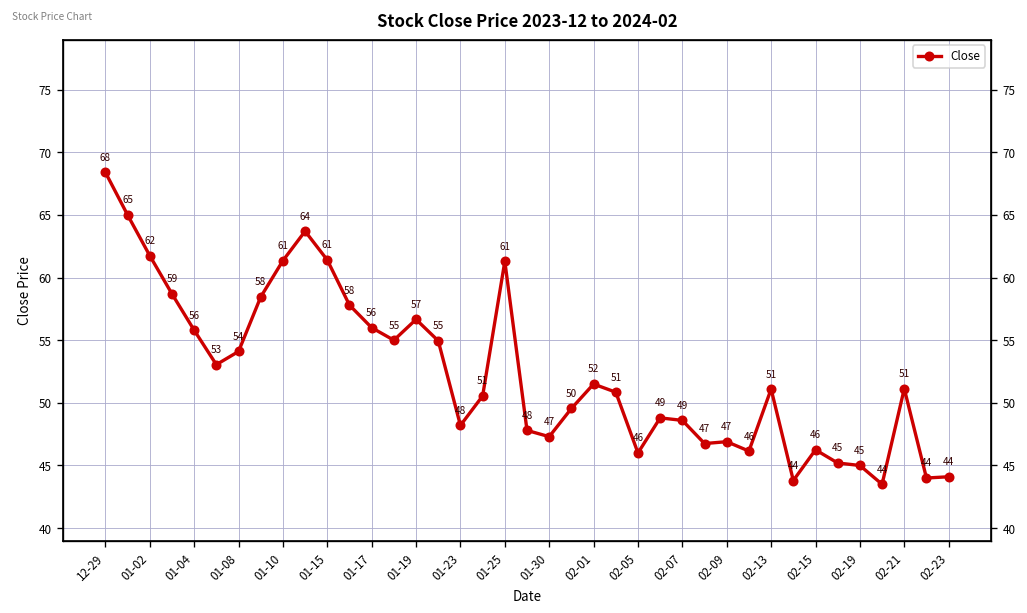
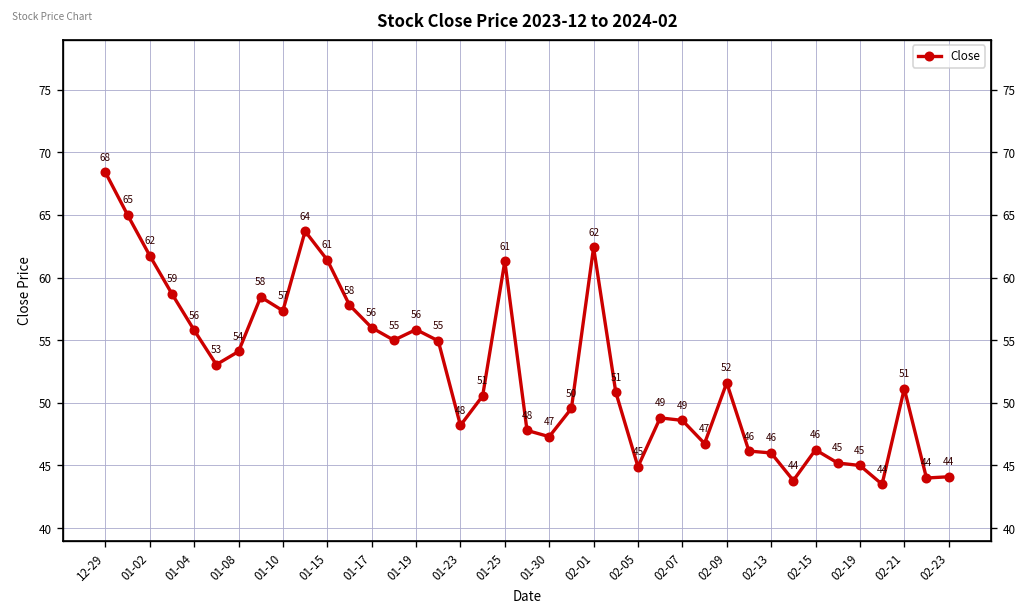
  {
    "12-29": 68,
    "01-02": 62,
    "01-04": 56,
    "01-08": 54,
-   "01-10": 61,
+   "01-10": 57,
    "01-15": 61,
    "01-17": 56,
-   "01-19": 57,
+   "01-19": 56,
    "01-23": 48,
    "01-25": 61,
    "01-30": 47,
-   "02-01": 52,
-   "02-05": 46,
+   "02-01": 62,
+   "02-05": 45,
    "02-07": 49,
-   "02-09": 47,
-   "02-13": 51,
+   "02-09": 52,
+   "02-13": 46,
    "02-15": 46,
    "02-19": 45,
    "02-21": 51,
    "02-23": 44
  }
